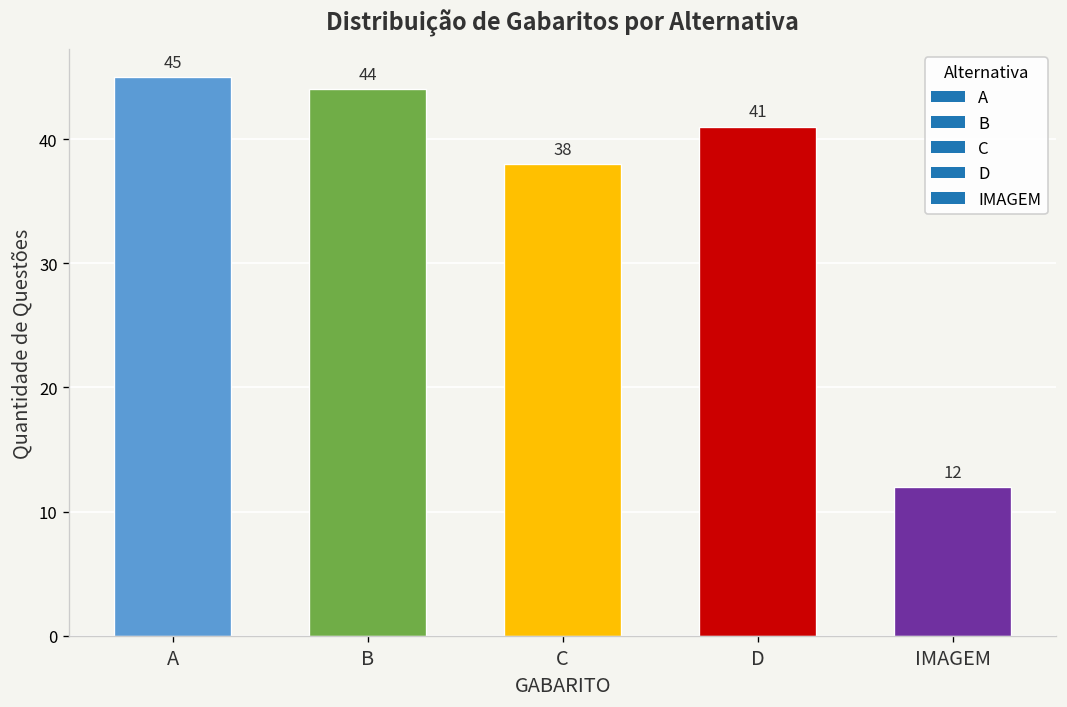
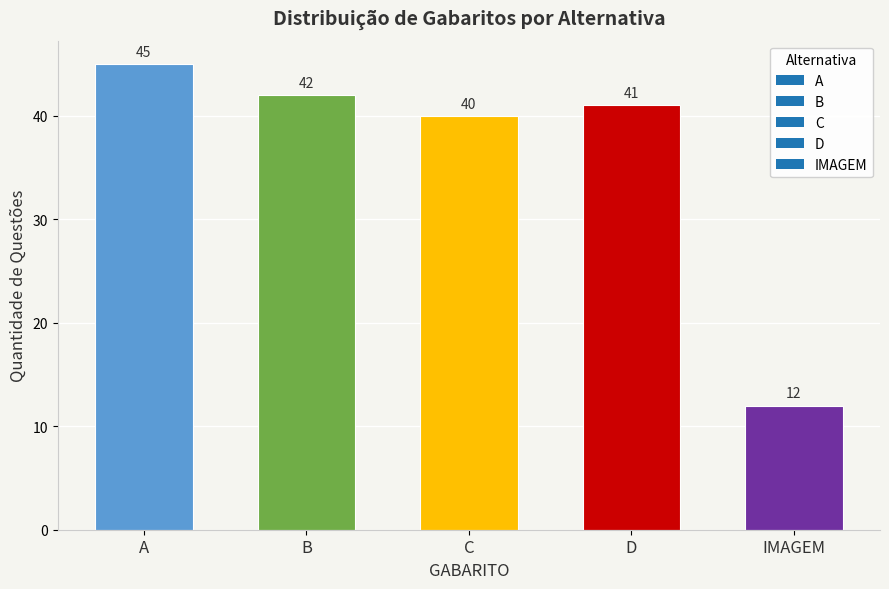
  {
    "A": 45,
-   "B": 44,
-   "C": 38,
+   "B": 42,
+   "C": 40,
    "D": 41,
    "IMAGEM": 12
  }
